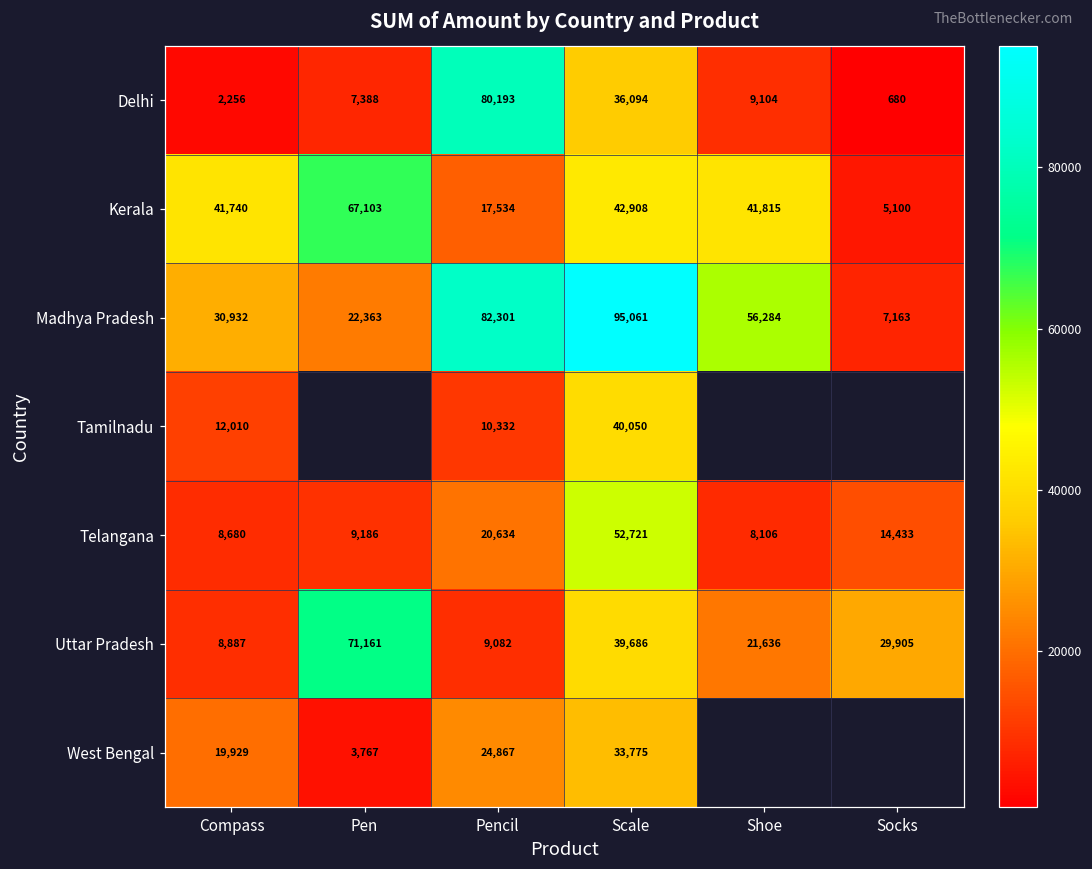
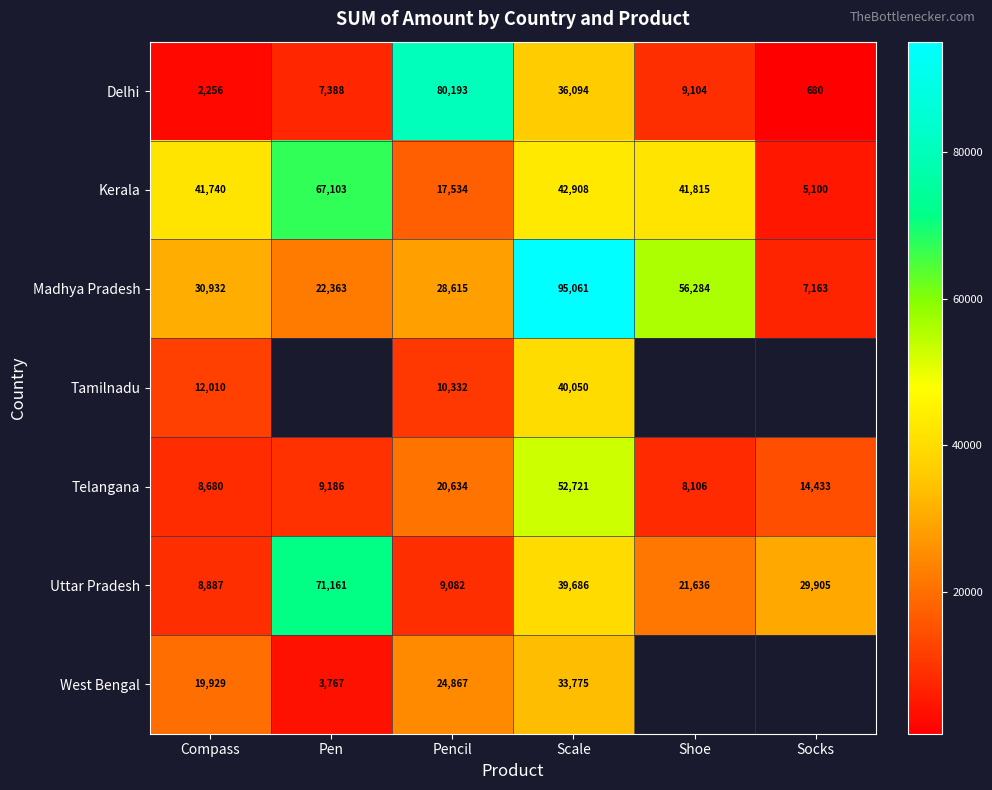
  {
    "Delhi": {
      "Compass": "2,256",
      "Pen": "7,388",
      "Pencil": "80,193",
      "Scale": "36,094",
      "Shoe": "9,104",
      "Socks": "680"
    },
    "Kerala": {
      "Compass": "41,740",
      "Pen": "67,103",
      "Pencil": "17,534",
      "Scale": "42,908",
      "Shoe": "41,815",
      "Socks": "5,100"
    },
    "Madhya Pradesh": {
      "Compass": "30,932",
      "Pen": "22,363",
-     "Pencil": "82,301",
+     "Pencil": "28,615",
      "Scale": "95,061",
      "Shoe": "56,284",
      "Socks": "7,163"
    },
    "Tamilnadu": {
      "Compass": "12,010",
      "Pencil": "10,332",
      "Scale": "40,050"
    },
    "Telangana": {
      "Compass": "8,680",
      "Pen": "9,186",
      "Pencil": "20,634",
      "Scale": "52,721",
      "Shoe": "8,106",
      "Socks": "14,433"
    },
    "Uttar Pradesh": {
      "Compass": "8,887",
      "Pen": "71,161",
      "Pencil": "9,082",
      "Scale": "39,686",
      "Shoe": "21,636",
      "Socks": "29,905"
    },
    "West Bengal": {
      "Compass": "19,929",
      "Pen": "3,767",
      "Pencil": "24,867",
      "Scale": "33,775"
    }
  }
